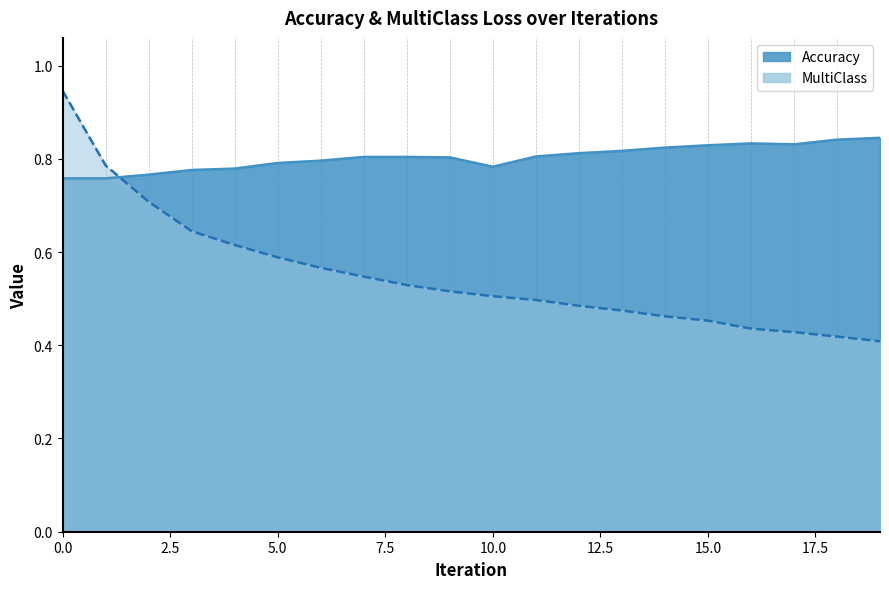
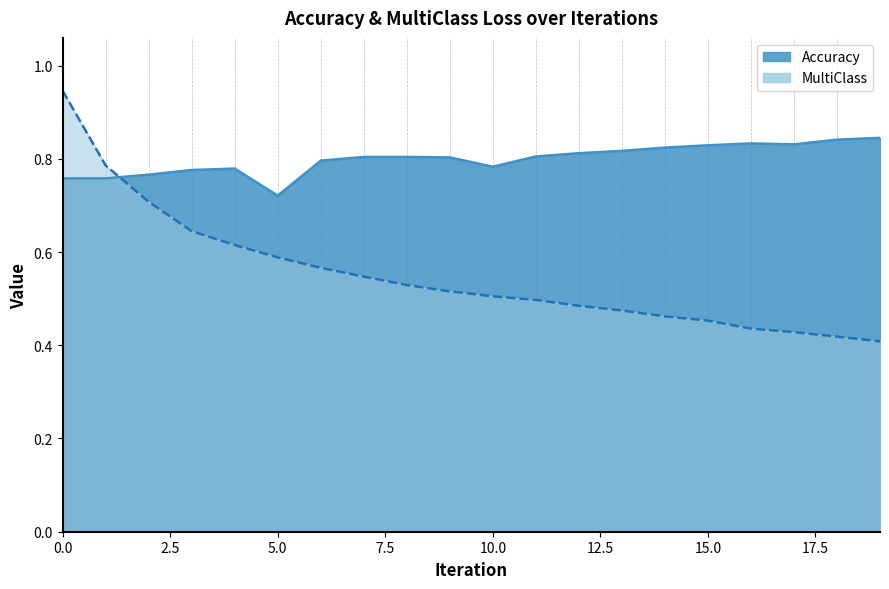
  {
    "Accuracy": {
-     "5.0": 0.79,
+     "5.0": 0.72,
      "10.0": 0.78,
      "15.0": 0.83
    }
  }
